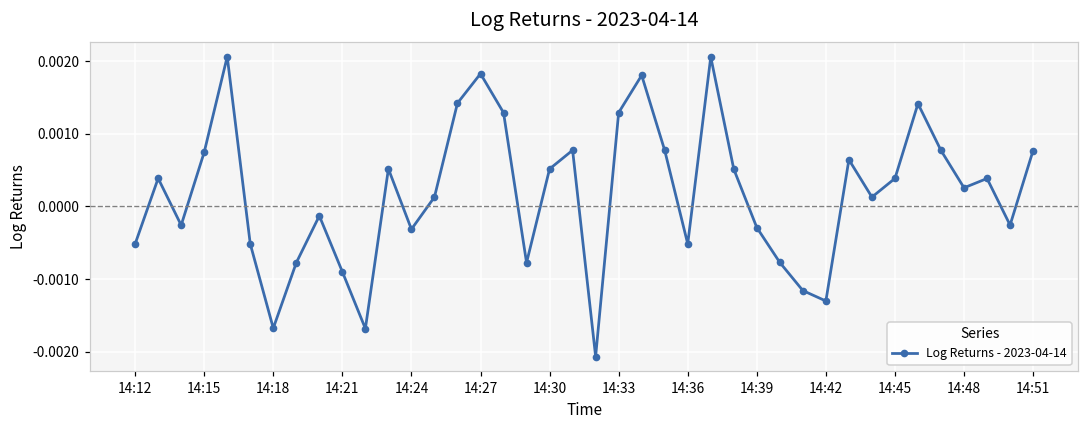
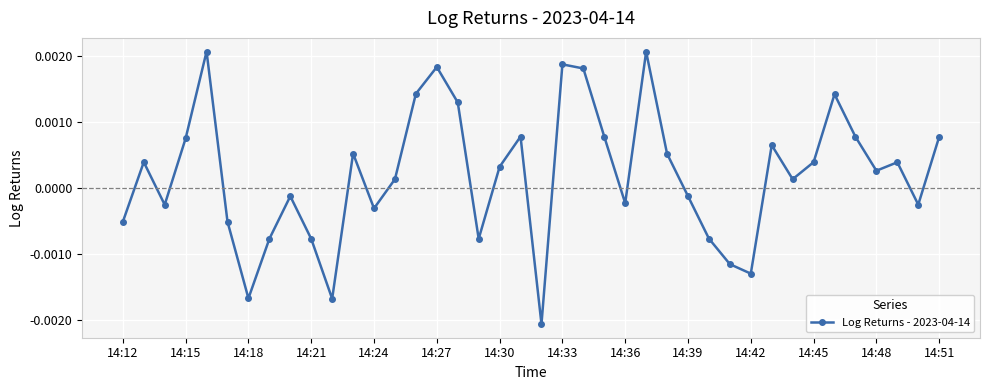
  {
    "14:12": -0.0005,
    "14:15": 0.0007,
    "14:18": -0.0017,
-   "14:21": -0.0009,
+   "14:21": -0.0008,
    "14:24": -0.0003,
    "14:27": 0.0018,
-   "14:30": 0.0005,
-   "14:33": 0.0013,
-   "14:36": -0.0005,
-   "14:39": -0.0003,
+   "14:30": 0.0003,
+   "14:33": 0.0019,
+   "14:36": -0.0002,
+   "14:39": -0.0001,
    "14:42": -0.0013,
    "14:45": 0.0004,
    "14:48": 0.0003,
    "14:51": 0.0008
  }
